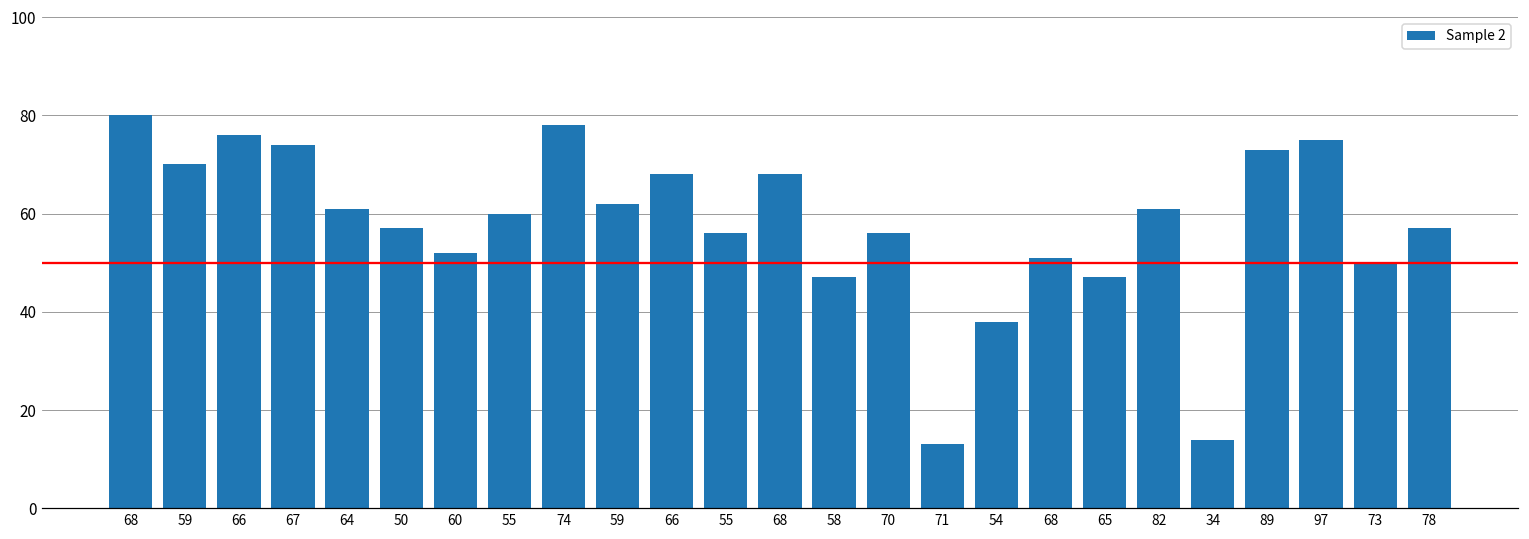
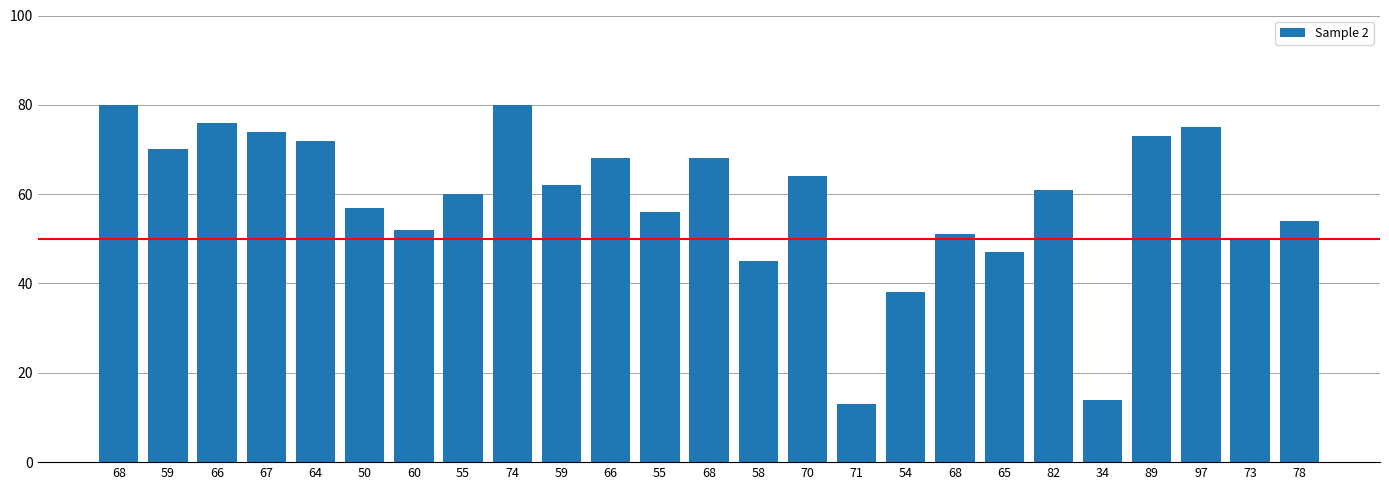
  {
    "67": 74,
-   "64": 61,
+   "64": 72,
    "50": 57,
    "60": 52,
-   "74": 78,
-   "58": 47,
-   "70": 56,
+   "74": 80,
+   "58": 45,
+   "70": 64,
    "71": 13,
    "54": 38,
    "65": 47,
    "82": 61,
    "34": 14,
    "89": 73,
    "97": 75,
    "73": 50,
-   "78": 57
+   "78": 54
  }
